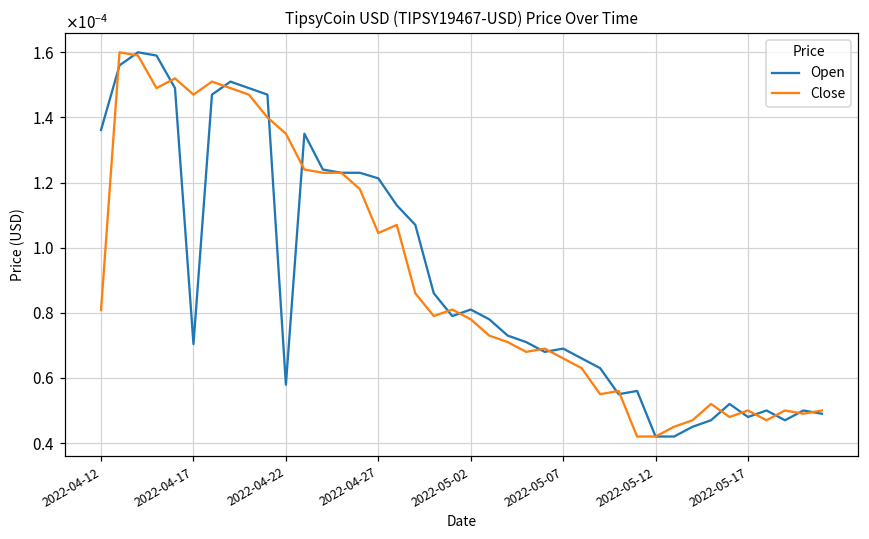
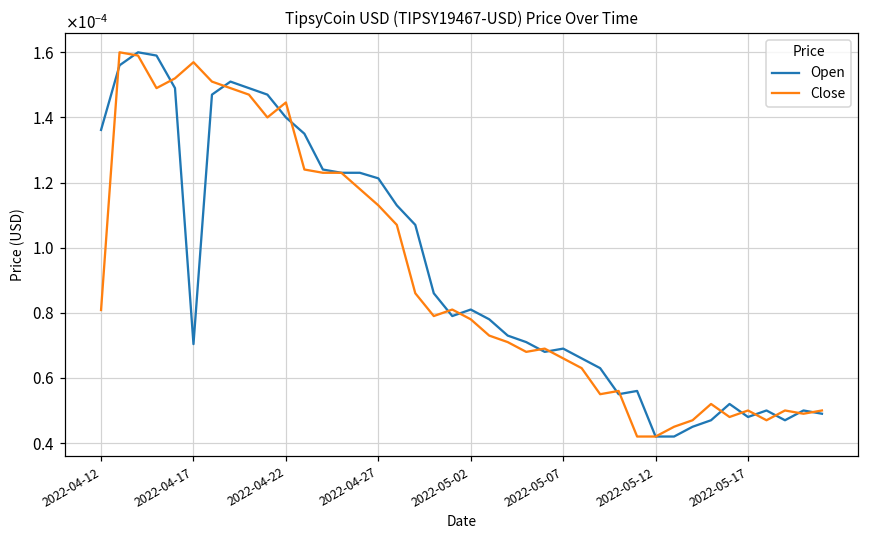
  {
    "Open": {
      "2022-04-12": 0.000136,
      "2022-04-17": 0.000070,
-     "2022-04-22": 0.000058,
+     "2022-04-22": 0.000140,
      "2022-04-27": 0.000121,
      "2022-05-02": 0.000081,
      "2022-05-07": 0.000069,
      "2022-05-17": 0.000048
    },
    "Close": {
      "2022-04-12": 0.000081,
-     "2022-04-17": 0.000147,
-     "2022-04-22": 0.000135,
-     "2022-04-27": 0.000105,
+     "2022-04-17": 0.000157,
+     "2022-04-22": 0.000145,
+     "2022-04-27": 0.000113,
      "2022-05-02": 0.000078,
      "2022-05-07": 0.000066,
      "2022-05-17": 0.000050
    }
  }
